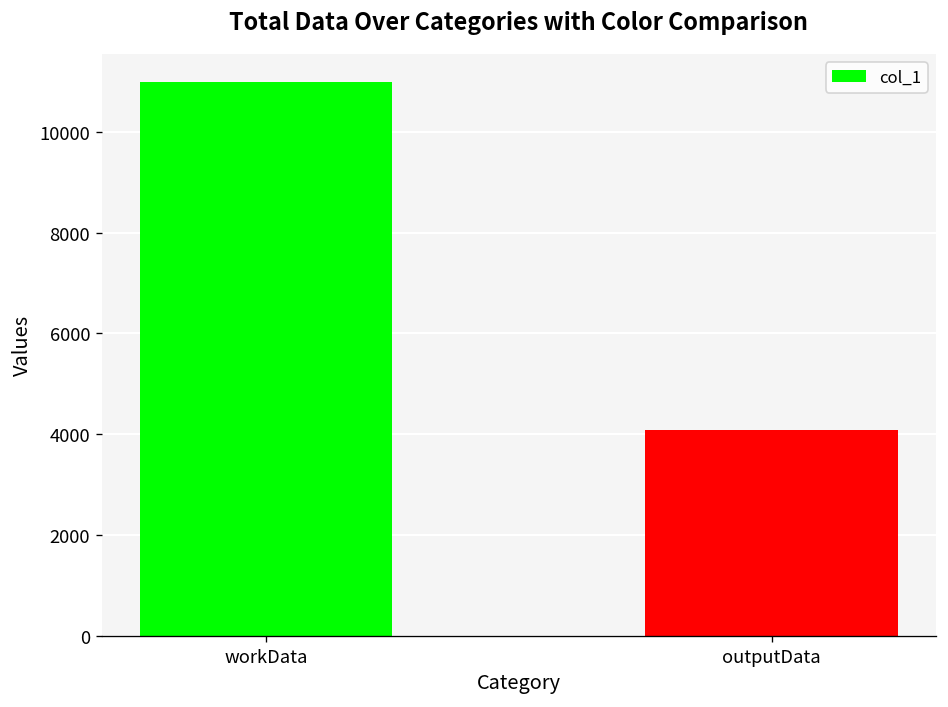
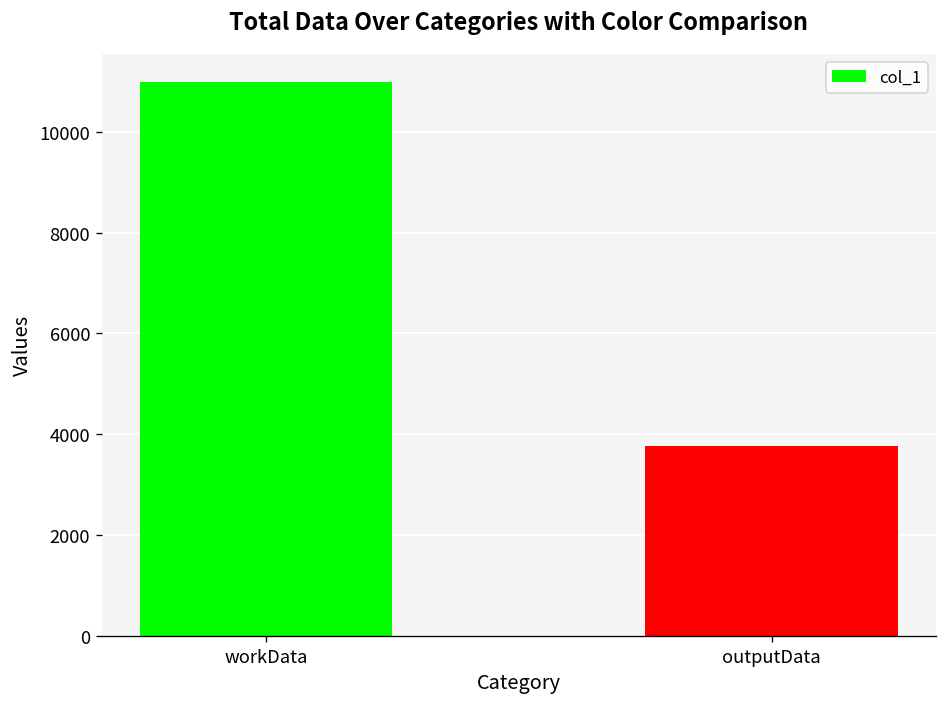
  {
    "workData": 11000,
-   "outputData": 4100
+   "outputData": 3800
  }
